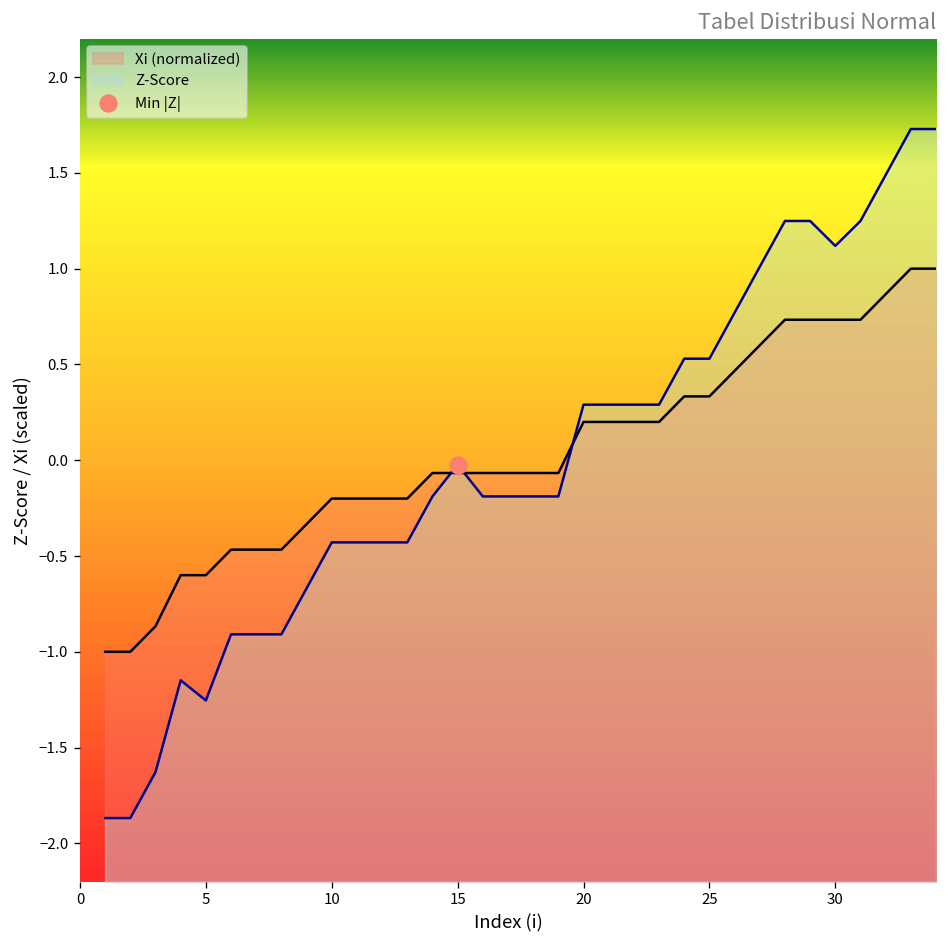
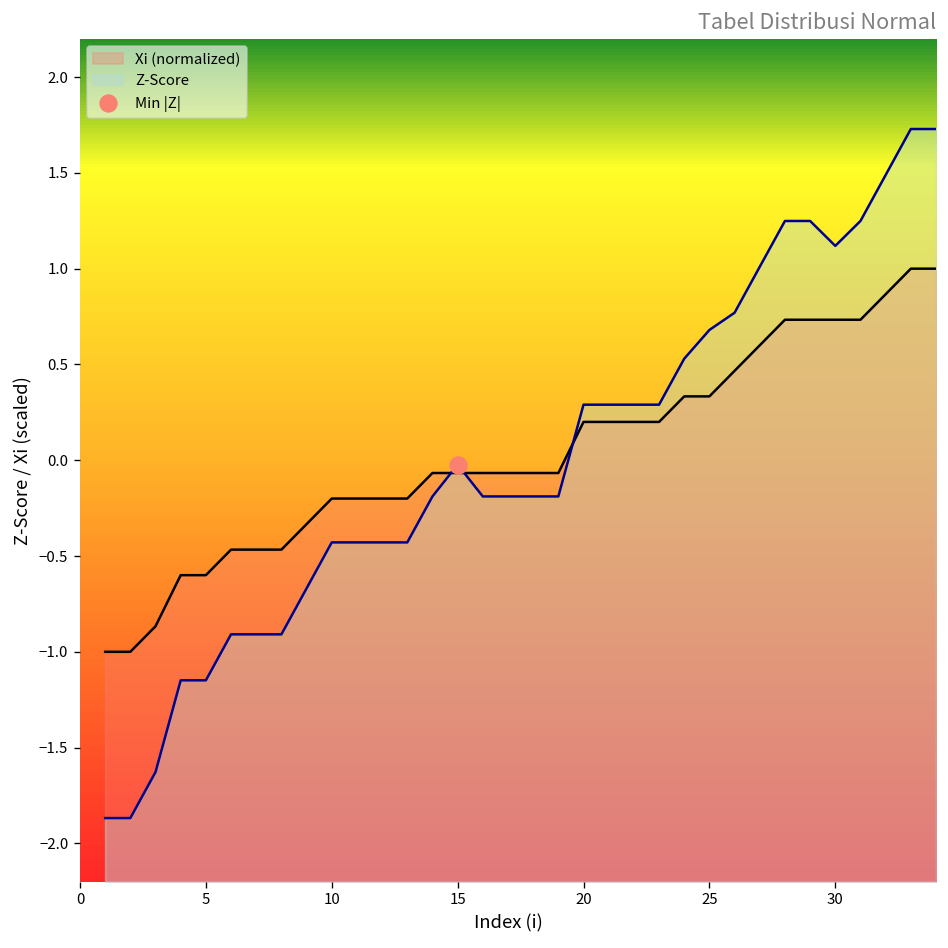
  {
    "Z-Score": {
-     "5": -1.25,
+     "5": -1.15,
      "10": -0.43,
      "20": 0.29,
-     "25": 0.53,
+     "25": 0.68,
      "30": 1.12
    }
  }
